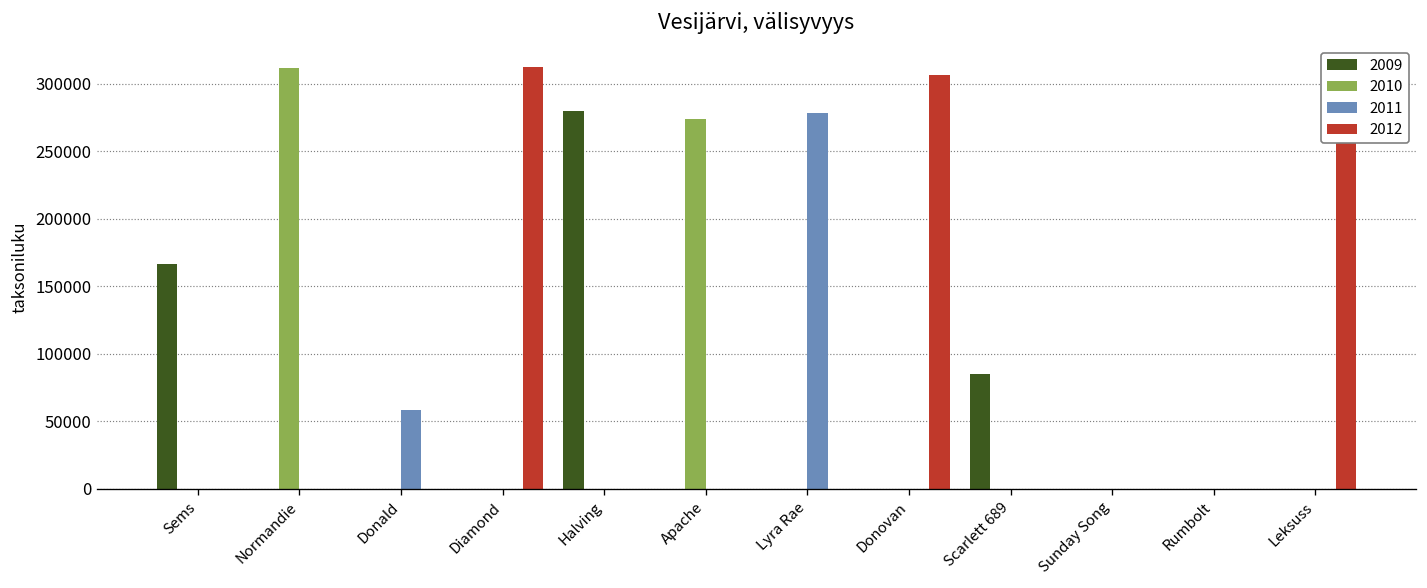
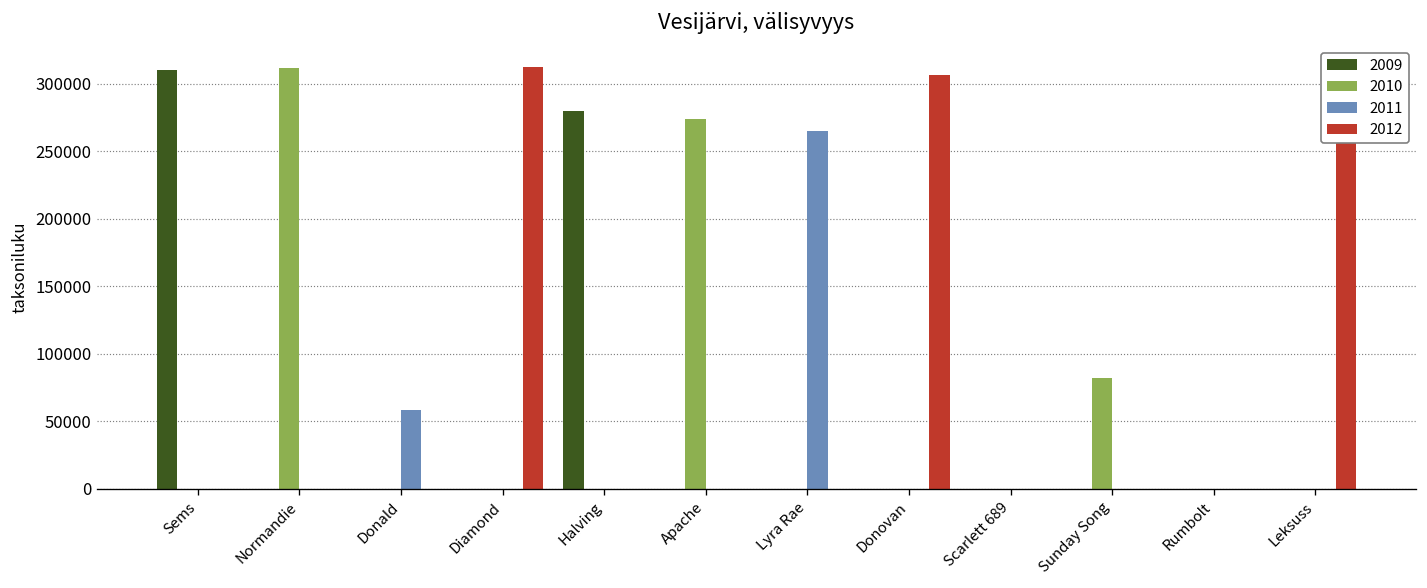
  {
    "2009": {
-     "Sems": 167000,
+     "Sems": 310000,
      "Normandie": 0,
      "Donald": 0,
      "Diamond": 0,
      "Halving": 279000,
      "Apache": 0,
      "Lyra Rae": 0,
      "Donovan": 0,
-     "Scarlett 689": 85000,
+     "Scarlett 689": 0,
      "Sunday Song": 0,
      "Rumbolt": 0,
      "Leksuss": 0
    },
    "2010": {
      "Sems": 0,
      "Normandie": 312000,
      "Donald": 0,
      "Diamond": 0,
      "Halving": 0,
      "Apache": 274000,
      "Lyra Rae": 0,
      "Donovan": 0,
      "Scarlett 689": 0,
-     "Sunday Song": 0,
+     "Sunday Song": 82000,
      "Rumbolt": 0,
      "Leksuss": 0
    },
    "2011": {
      "Sems": 0,
      "Normandie": 0,
      "Donald": 58000,
      "Diamond": 0,
      "Halving": 0,
      "Apache": 0,
-     "Lyra Rae": 278000,
+     "Lyra Rae": 265000,
      "Donovan": 0,
      "Scarlett 689": 0,
      "Sunday Song": 0,
      "Leksuss": 0
    },
    "2012": {
      "Sems": 0,
      "Normandie": 0,
      "Donald": 0,
      "Diamond": 313000,
      "Halving": 0,
      "Apache": 0,
      "Lyra Rae": 0,
      "Donovan": 306000,
      "Scarlett 689": 0,
      "Sunday Song": 0,
      "Rumbolt": 0
    }
  }
